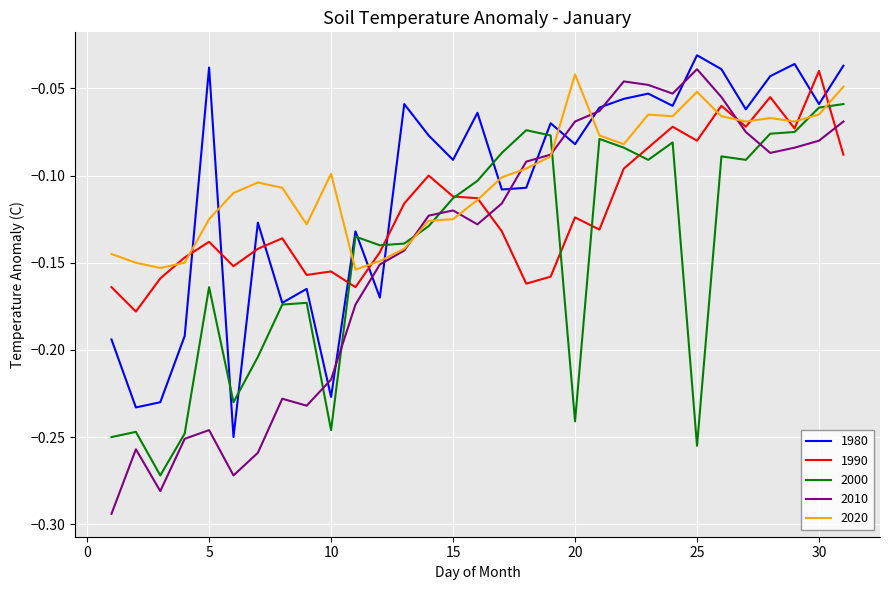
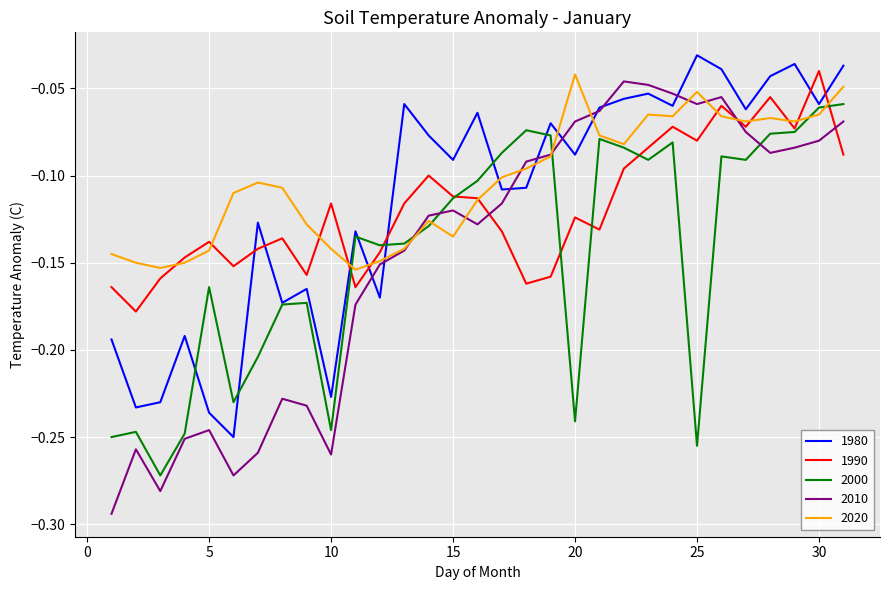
  {
    "1980": {
-     "5": -0.038,
+     "5": -0.236,
      "10": -0.227,
      "15": -0.091,
-     "20": -0.082,
+     "20": -0.088,
      "25": -0.031,
      "30": -0.059
    },
    "1990": {
      "5": -0.138,
-     "10": -0.155,
+     "10": -0.116,
      "20": -0.124,
      "25": -0.080,
      "30": -0.040
    },
    "2000": {
      "5": -0.164,
      "10": -0.246,
      "20": -0.241,
      "25": -0.255,
      "30": -0.061
    },
    "2010": {
      "5": -0.246,
-     "10": -0.217,
+     "10": -0.260,
      "15": -0.120,
      "20": -0.069,
-     "25": -0.039,
+     "25": -0.059,
      "30": -0.080
    },
    "2020": {
-     "5": -0.125,
-     "10": -0.099,
-     "15": -0.125,
+     "5": -0.143,
+     "10": -0.142,
+     "15": -0.135,
      "20": -0.042,
      "25": -0.052,
      "30": -0.065
    }
  }
